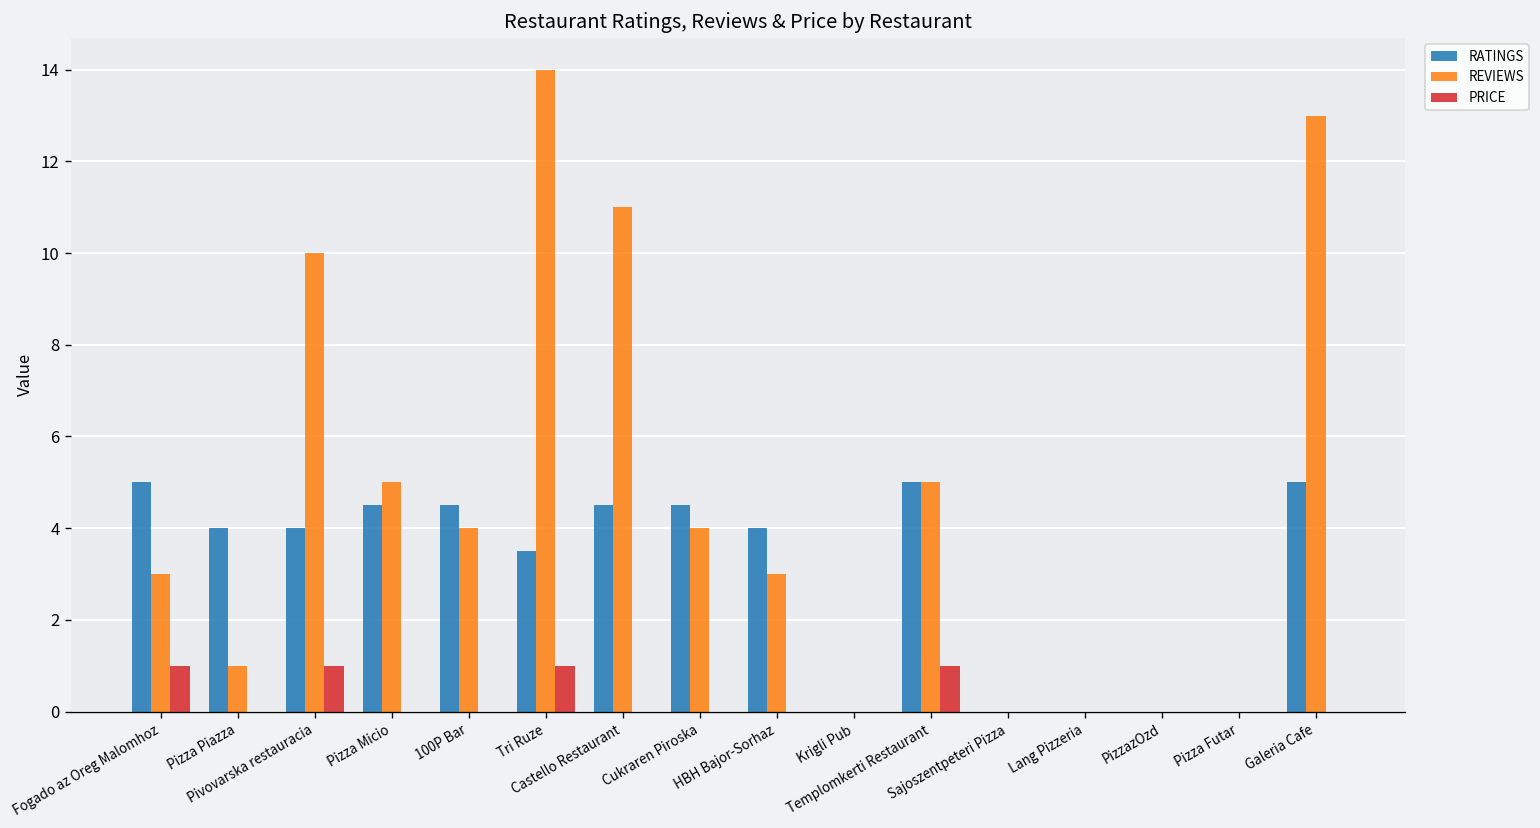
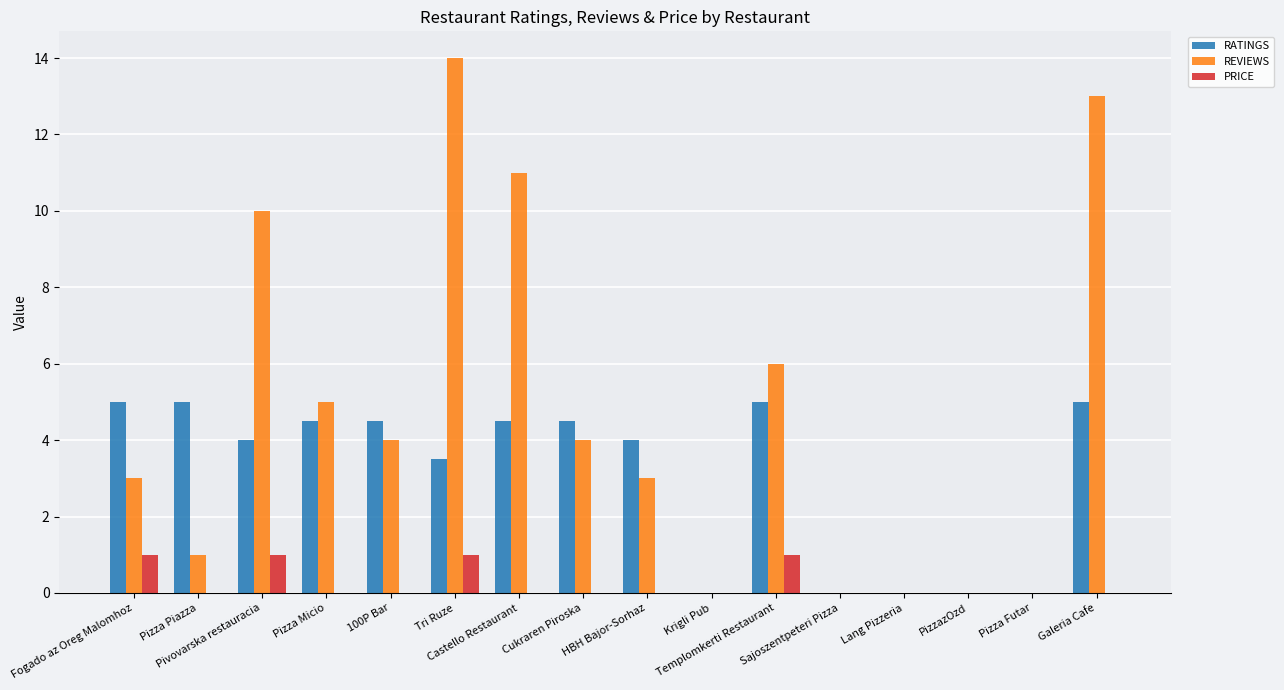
  {
    "RATINGS": {
      "Fogado az Oreg Malomhoz": 5,
-     "Pizza Piazza": 4,
+     "Pizza Piazza": 5,
      "Pivovarska restauracia": 4,
      "Pizza Micio": 4.5,
      "100P Bar": 4.5,
      "Tri Ruze": 3.5,
      "Castello Restaurant": 4.5,
      "Cukraren Piroska": 4.5,
      "HBH Bajor-Sorhaz": 4,
      "Krigli Pub": 0,
      "Templomkerti Restaurant": 5,
      "Sajoszentpeteri Pizza": 0,
      "Lang Pizzeria": 0,
      "PizzazOzd": 0,
      "Pizza Futar": 0,
      "Galeria Cafe": 5
    },
    "REVIEWS": {
      "Fogado az Oreg Malomhoz": 3,
      "Pizza Piazza": 1,
      "Pivovarska restauracia": 10,
      "Pizza Micio": 5,
      "100P Bar": 4,
      "Tri Ruze": 14,
      "Castello Restaurant": 11,
      "Cukraren Piroska": 4,
      "HBH Bajor-Sorhaz": 3,
      "Krigli Pub": 0,
-     "Templomkerti Restaurant": 5,
+     "Templomkerti Restaurant": 6,
      "Sajoszentpeteri Pizza": 0,
      "Lang Pizzeria": 0,
      "PizzazOzd": 0,
      "Pizza Futar": 0,
      "Galeria Cafe": 13
    },
    "PRICE": {
      "Fogado az Oreg Malomhoz": 1,
      "Pizza Piazza": 0,
      "Pivovarska restauracia": 1,
      "Pizza Micio": 0,
      "100P Bar": 0,
      "Tri Ruze": 1,
      "Castello Restaurant": 0,
      "Cukraren Piroska": 0,
      "HBH Bajor-Sorhaz": 0,
      "Krigli Pub": 0,
      "Templomkerti Restaurant": 1,
      "Sajoszentpeteri Pizza": 0,
      "Lang Pizzeria": 0,
      "PizzazOzd": 0,
      "Pizza Futar": 0,
      "Galeria Cafe": 0
    }
  }
